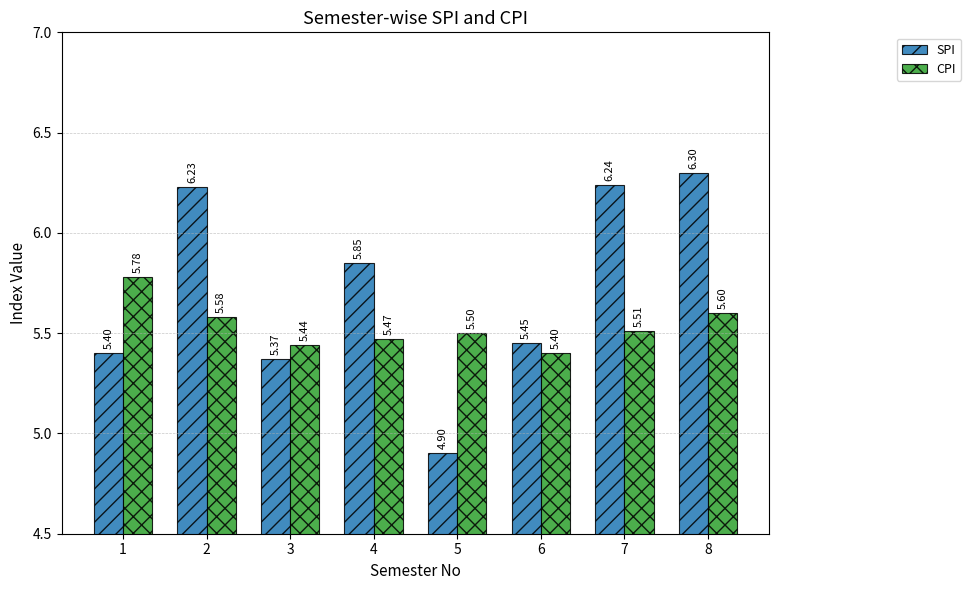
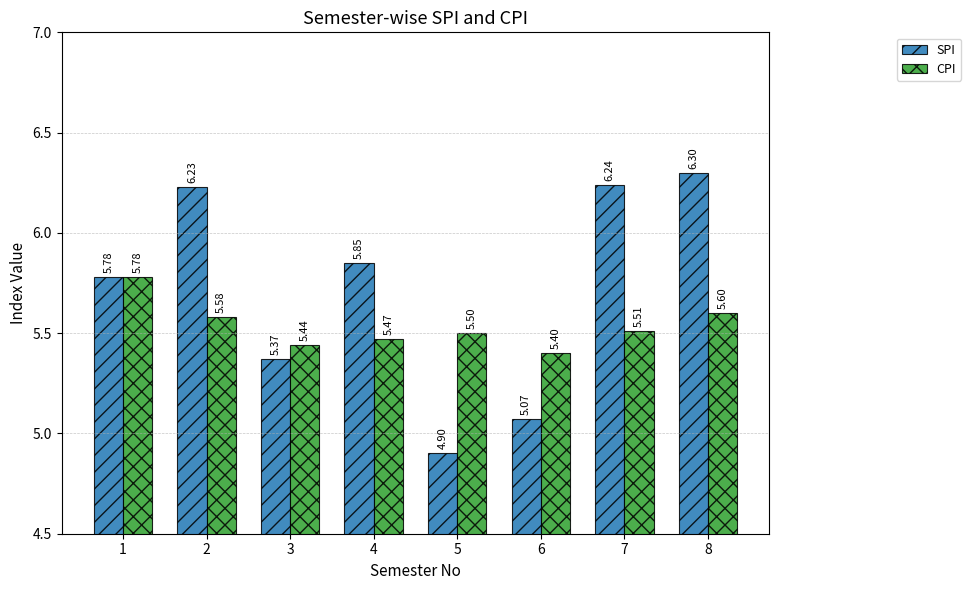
  {
    "SPI": {
-     "1": 5.40,
+     "1": 5.78,
      "2": 6.23,
      "3": 5.37,
      "4": 5.85,
      "5": 4.90,
-     "6": 5.45,
+     "6": 5.07,
      "7": 6.24,
      "8": 6.30
    },
    "CPI": {
      "1": 5.78,
      "2": 5.58,
      "3": 5.44,
      "4": 5.47,
      "5": 5.50,
      "6": 5.40,
      "7": 5.51,
      "8": 5.60
    }
  }
